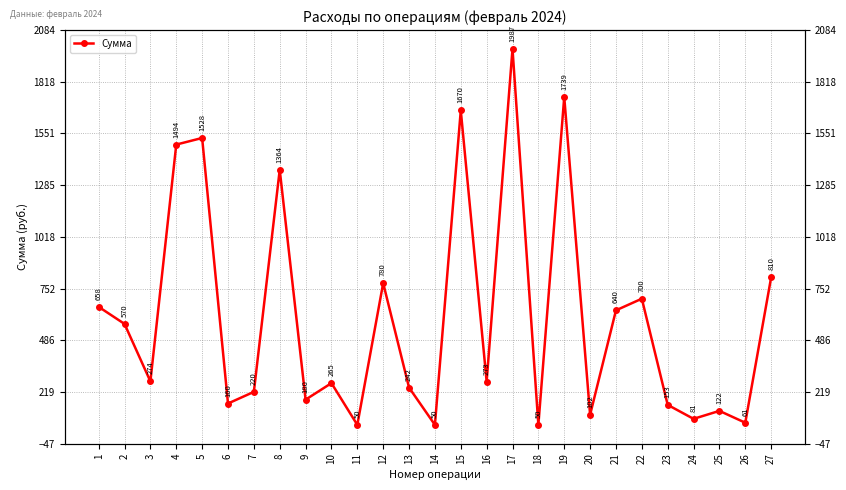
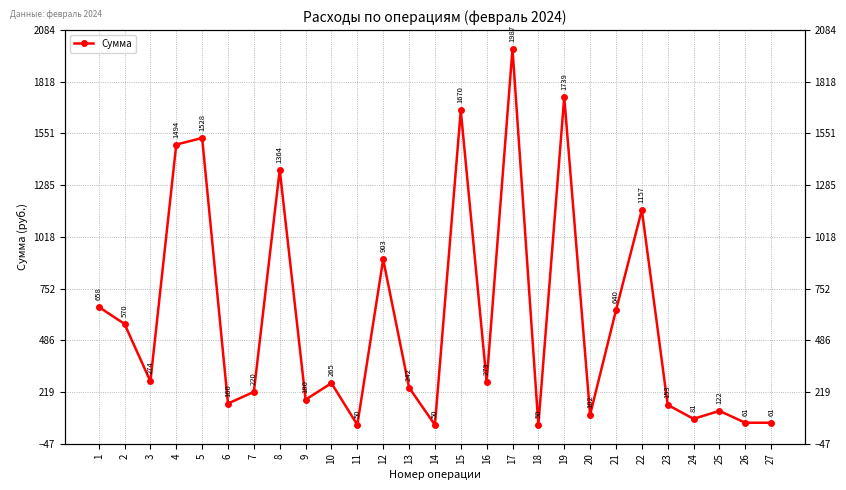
  {
    "1": 658,
    "2": 570,
    "3": 274,
    "4": 1494,
    "5": 1528,
    "6": 160,
    "7": 220,
    "8": 1364,
    "9": 180,
    "10": 265,
    "11": 50,
-   "12": 780,
+   "12": 903,
    "13": 242,
    "14": 50,
    "15": 1670,
    "16": 273,
    "17": 1987,
    "18": 50,
    "19": 1739,
    "20": 102,
    "21": 640,
-   "22": 700,
+   "22": 1157,
    "23": 153,
    "24": 81,
    "25": 122,
    "26": 61,
-   "27": 810
+   "27": 61
  }
